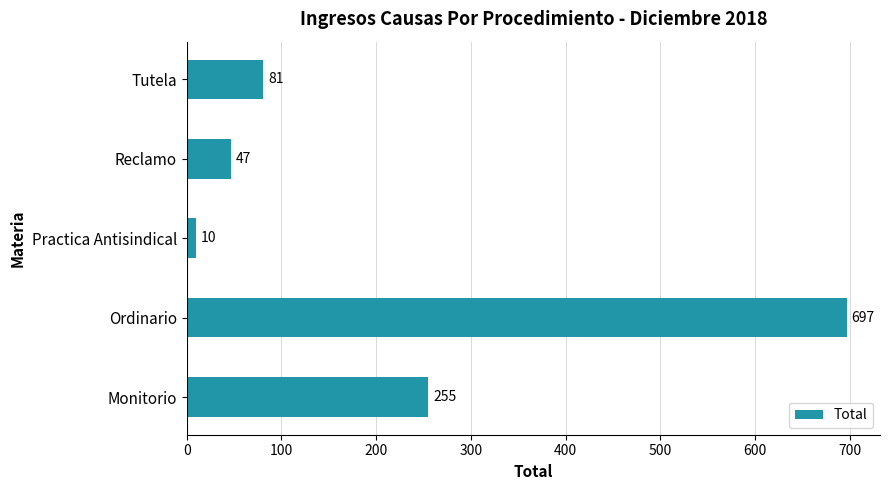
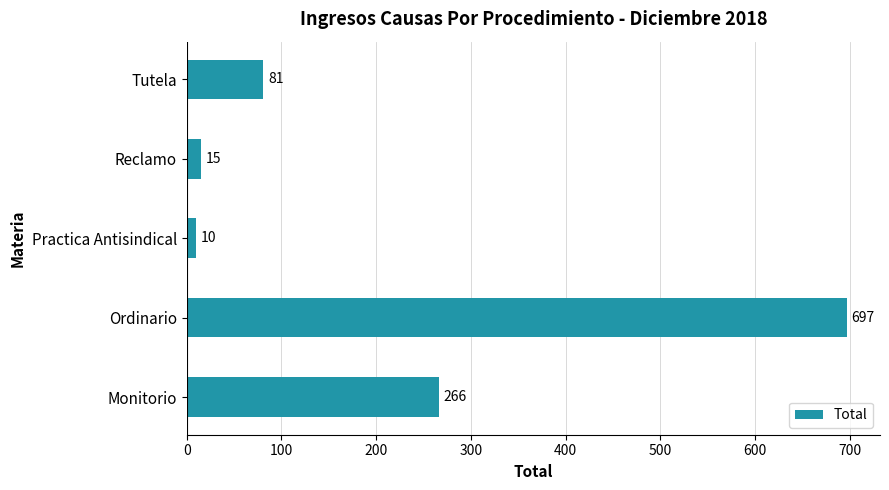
  {
    "Tutela": 81,
-   "Reclamo": 47,
+   "Reclamo": 15,
    "Practica Antisindical": 10,
    "Ordinario": 697,
-   "Monitorio": 255
+   "Monitorio": 266
  }
